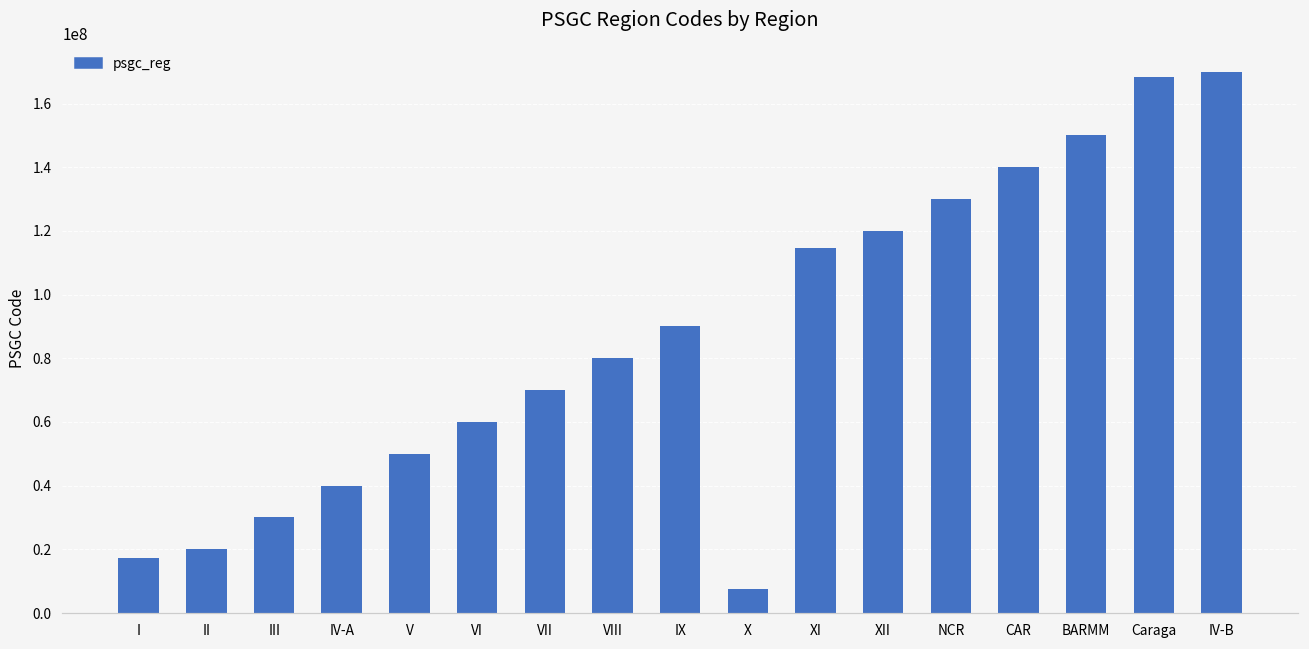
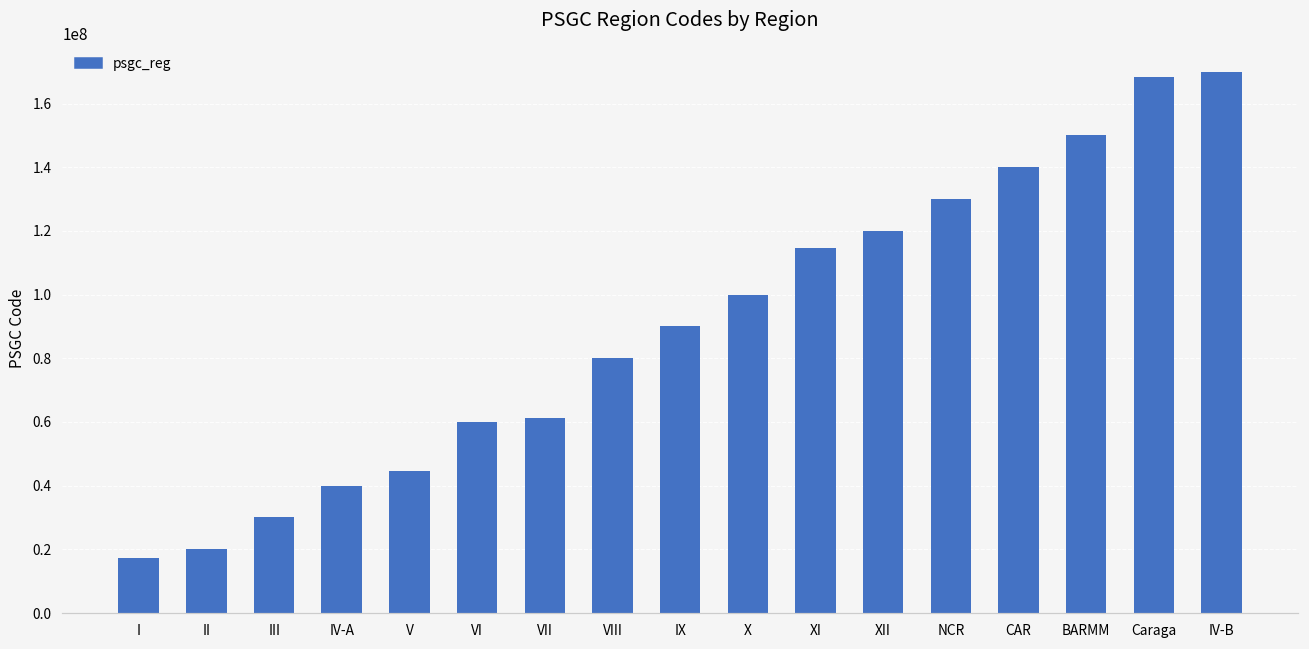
  {
    "I": 17000000,
    "II": 20000000,
    "III": 30000000,
    "IV-A": 40000000,
-   "V": 50000000,
+   "V": 45000000,
    "VI": 60000000,
-   "VII": 70000000,
+   "VII": 61000000,
    "VIII": 80000000,
    "IX": 90000000,
-   "X": 8000000,
+   "X": 100000000,
    "XI": 115000000,
    "XII": 120000000,
    "NCR": 130000000,
    "CAR": 140000000,
    "BARMM": 150000000,
    "Caraga": 168000000,
    "IV-B": 170000000
  }
